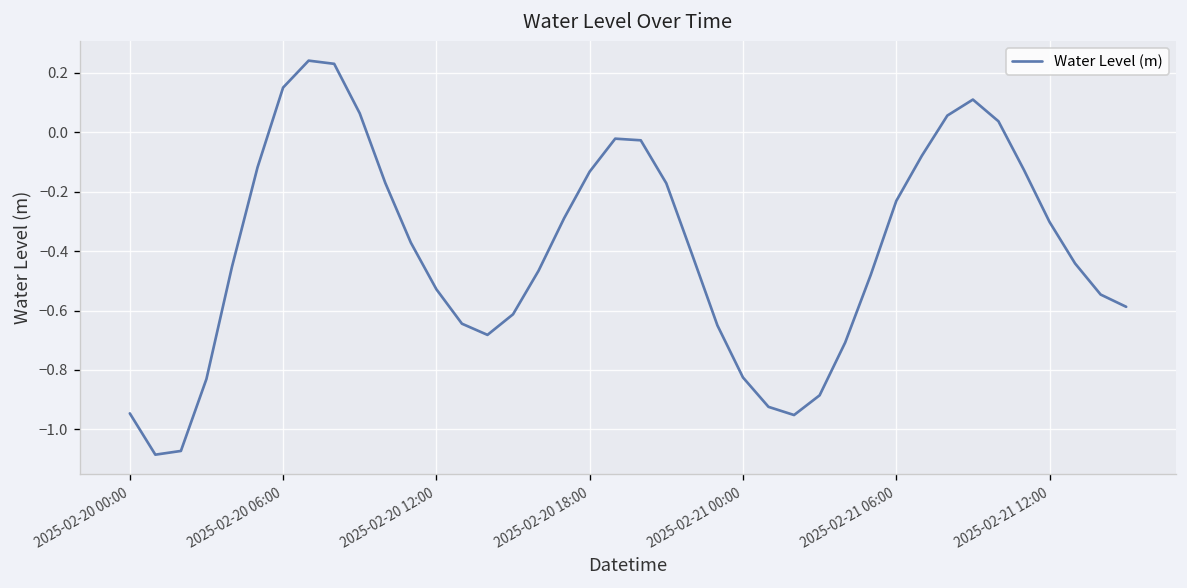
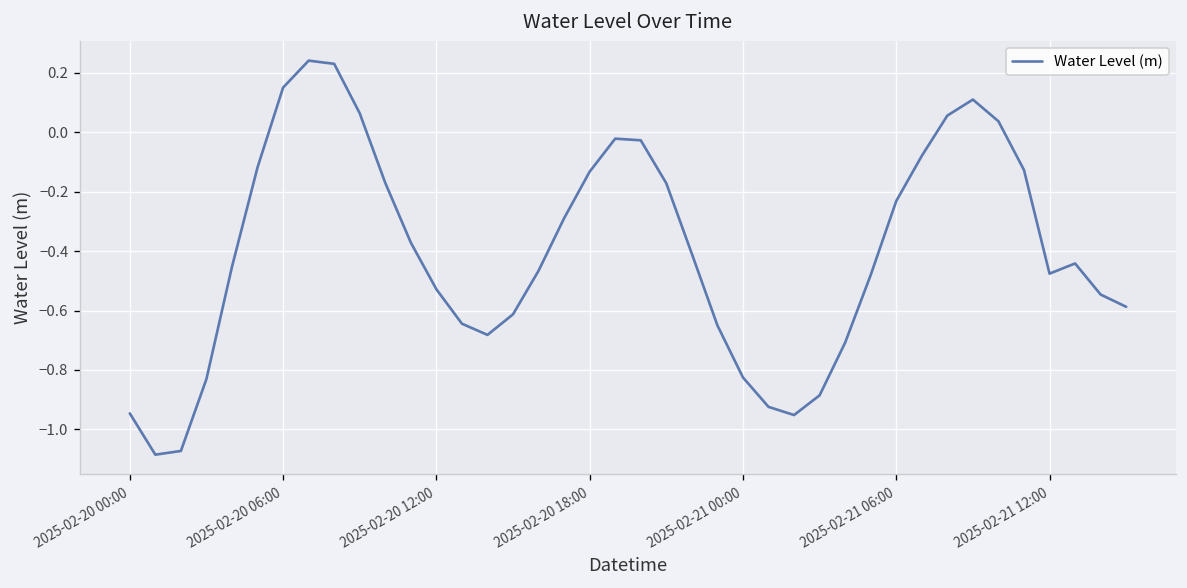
  {
    "2025-02-20 00:00": -0.95,
    "2025-02-20 06:00": 0.15,
    "2025-02-20 12:00": -0.53,
    "2025-02-20 18:00": -0.13,
    "2025-02-21 00:00": -0.83,
    "2025-02-21 06:00": -0.23,
-   "2025-02-21 12:00": -0.30
+   "2025-02-21 12:00": -0.48
  }
